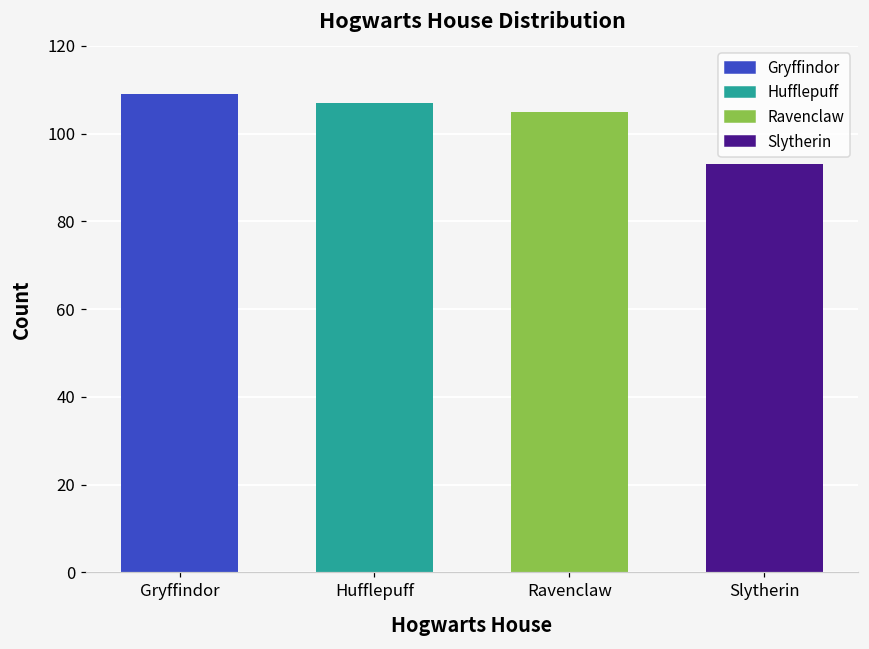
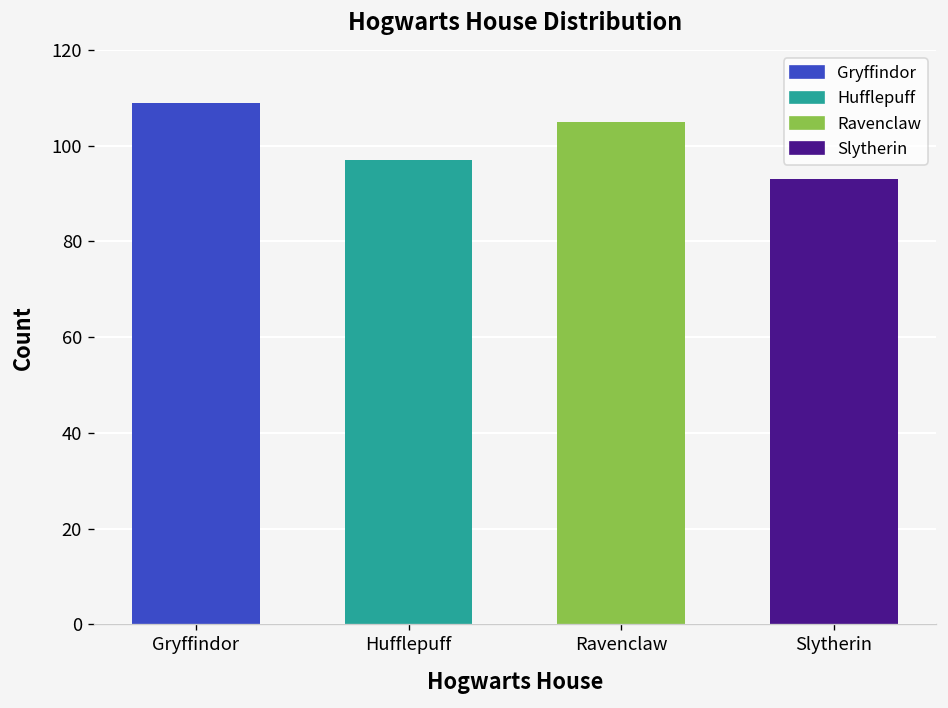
  {
    "Gryffindor": 109,
-   "Hufflepuff": 107,
+   "Hufflepuff": 97,
    "Ravenclaw": 105,
    "Slytherin": 93
  }
